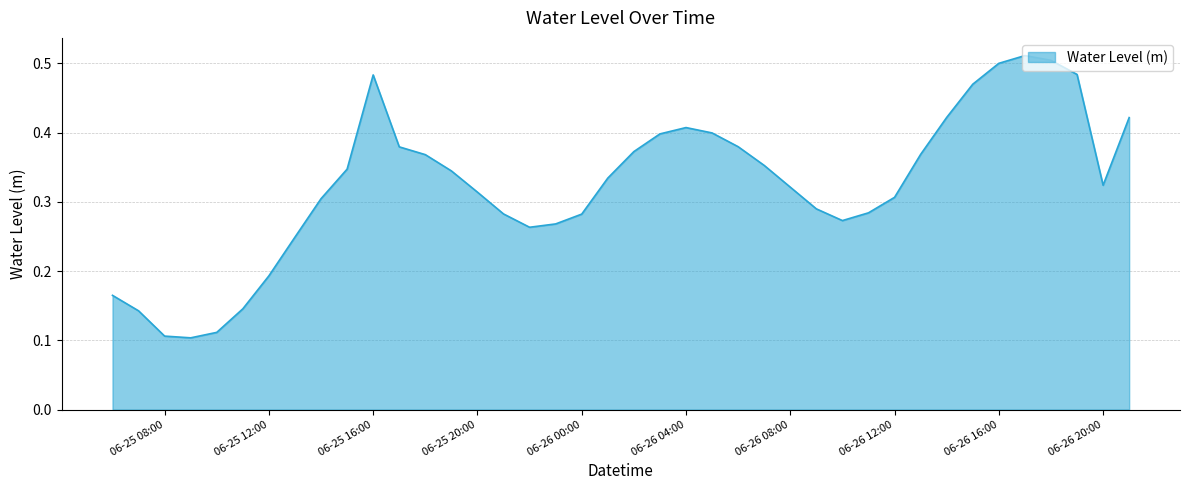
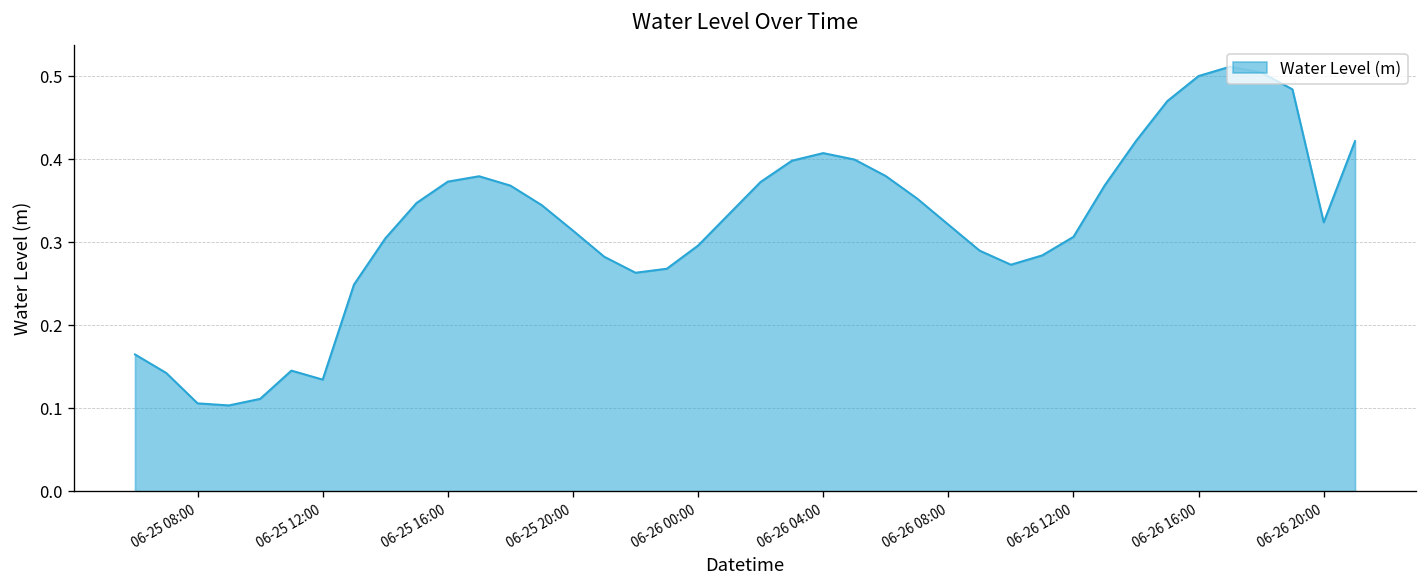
  {
    "06-25 08:00": 0.11,
-   "06-25 12:00": 0.19,
-   "06-25 16:00": 0.48,
+   "06-25 12:00": 0.13,
+   "06-25 16:00": 0.37,
    "06-25 20:00": 0.31,
-   "06-26 00:00": 0.28,
+   "06-26 00:00": 0.30,
    "06-26 04:00": 0.41,
    "06-26 08:00": 0.32,
    "06-26 12:00": 0.31,
    "06-26 16:00": 0.50,
    "06-26 20:00": 0.32
  }
